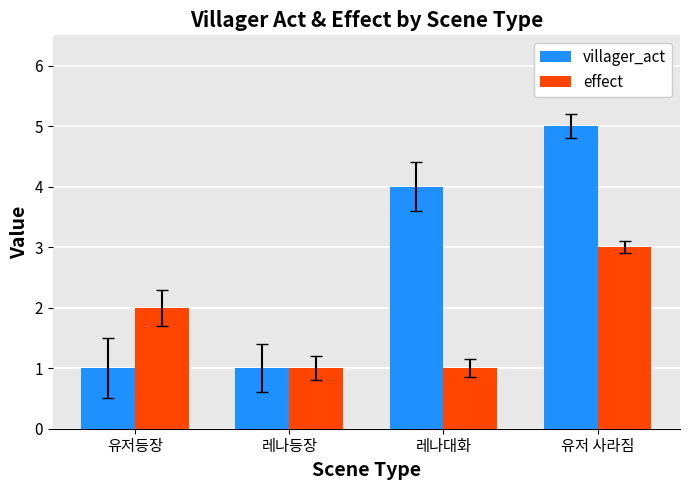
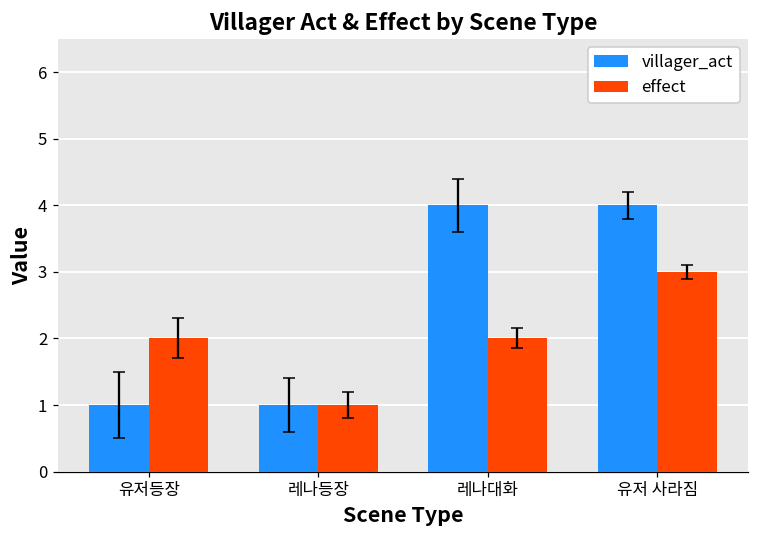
  {
    "villager_act": {
      "유저등장": 1,
      "레나등장": 1,
      "레나대화": 4,
-     "유저 사라짐": 5
+     "유저 사라짐": 4
    },
    "effect": {
      "유저등장": 2,
      "레나등장": 1,
-     "레나대화": 1,
+     "레나대화": 2,
      "유저 사라짐": 3
    }
  }
